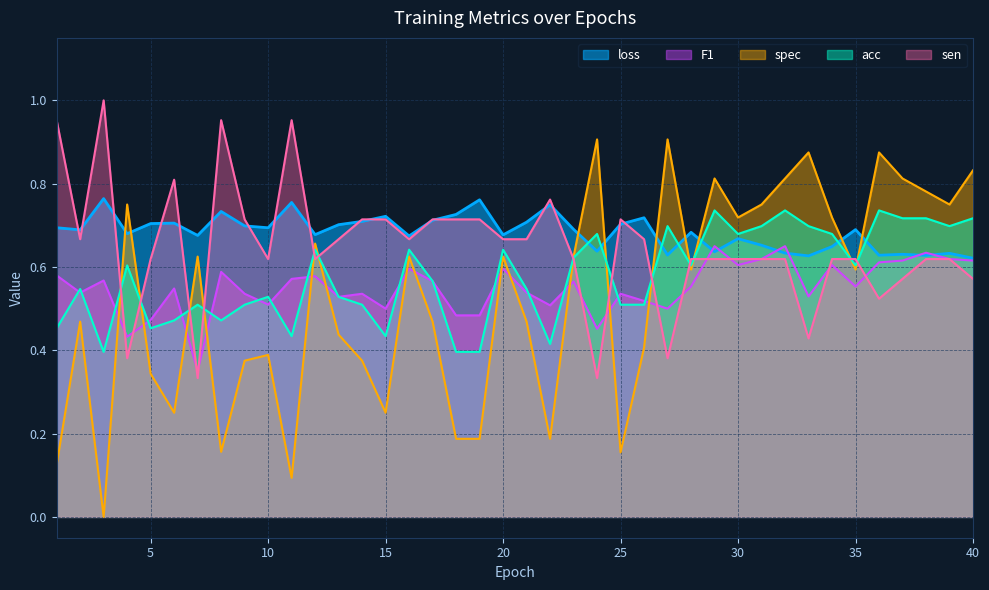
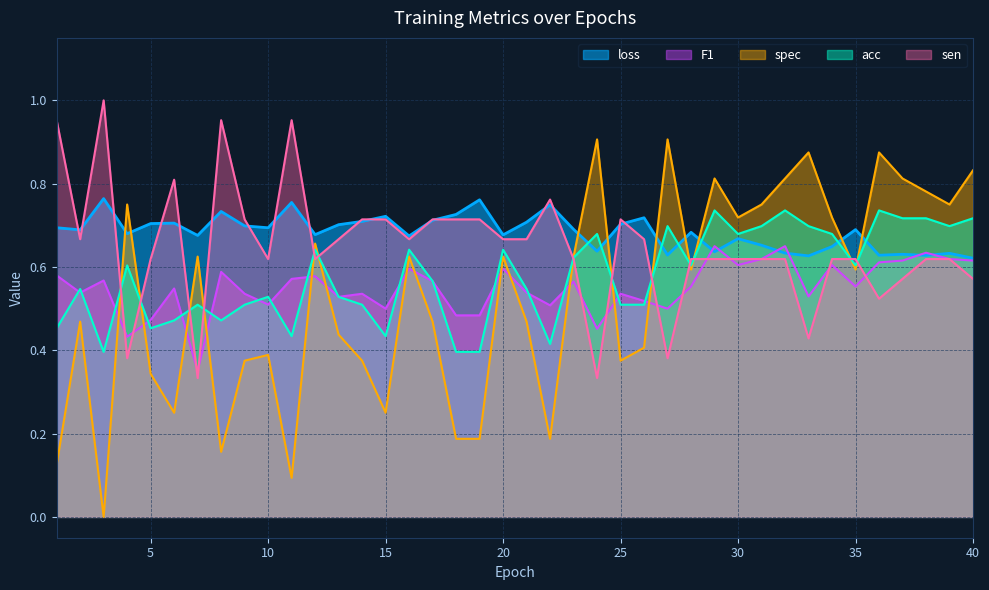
  {
    "loss": {
      "5": 0.70,
      "10": 0.69,
      "15": 0.72,
      "20": 0.68,
      "25": 0.70,
      "30": 0.67,
      "35": 0.69
    },
    "F1": {
      "5": 0.47,
      "10": 0.51,
      "15": 0.50,
      "20": 0.60,
      "25": 0.54,
      "30": 0.60,
      "35": 0.55
    },
    "spec": {
      "5": 0.34,
      "10": 0.39,
      "15": 0.25,
      "20": 0.63,
-     "25": 0.16,
+     "25": 0.38,
      "30": 0.72,
      "35": 0.59,
      "40": 0.83
    },
    "acc": {
      "5": 0.45,
      "10": 0.53,
      "15": 0.43,
      "20": 0.64,
      "25": 0.51,
      "30": 0.68,
      "35": 0.60,
      "40": 0.72
    },
    "sen": {
      "5": 0.62,
      "10": 0.62,
      "15": 0.71,
      "20": 0.67,
      "25": 0.71,
      "30": 0.62,
      "35": 0.62,
      "40": 0.57
    }
  }
